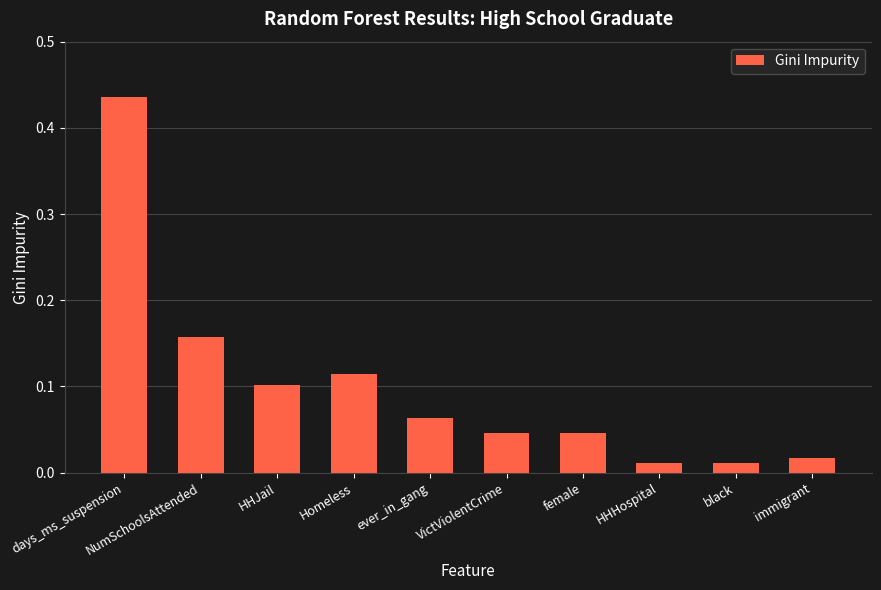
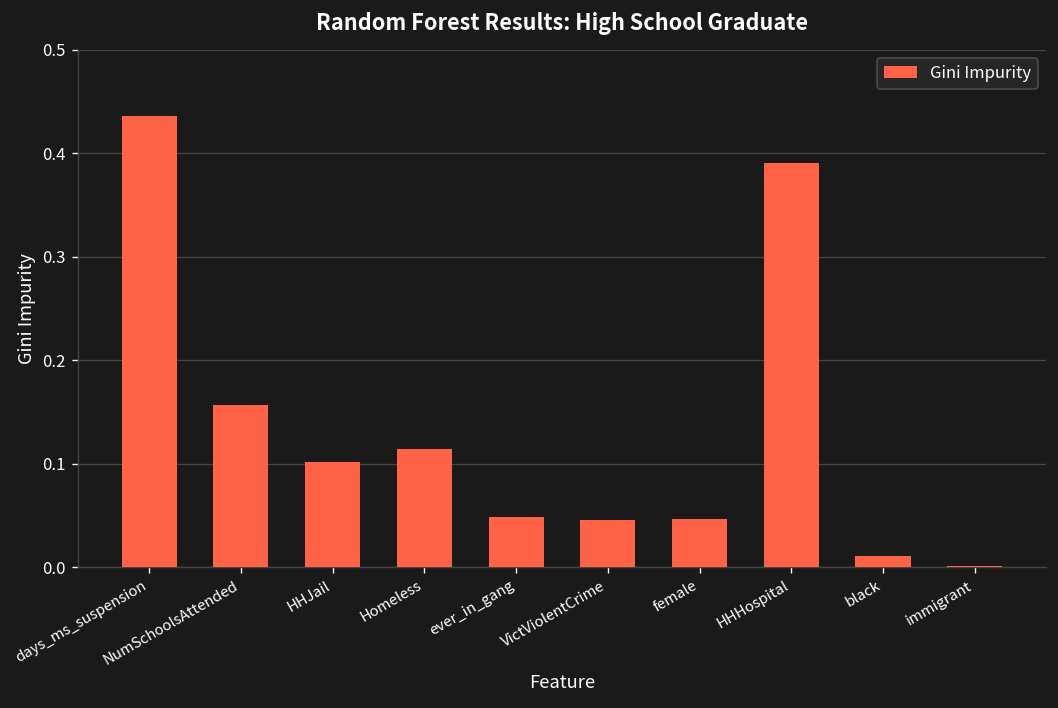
  {
    "days_ms_suspension": 0.44,
    "NumSchoolsAttended": 0.16,
    "HHJail": 0.10,
    "Homeless": 0.11,
-   "ever_in_gang": 0.06,
+   "ever_in_gang": 0.05,
    "VictViolentCrime": 0.05,
    "female": 0.05,
-   "HHHospital": 0.01,
+   "HHHospital": 0.39,
    "black": 0.01,
-   "immigrant": 0.02
+   "immigrant": 0.00
  }
